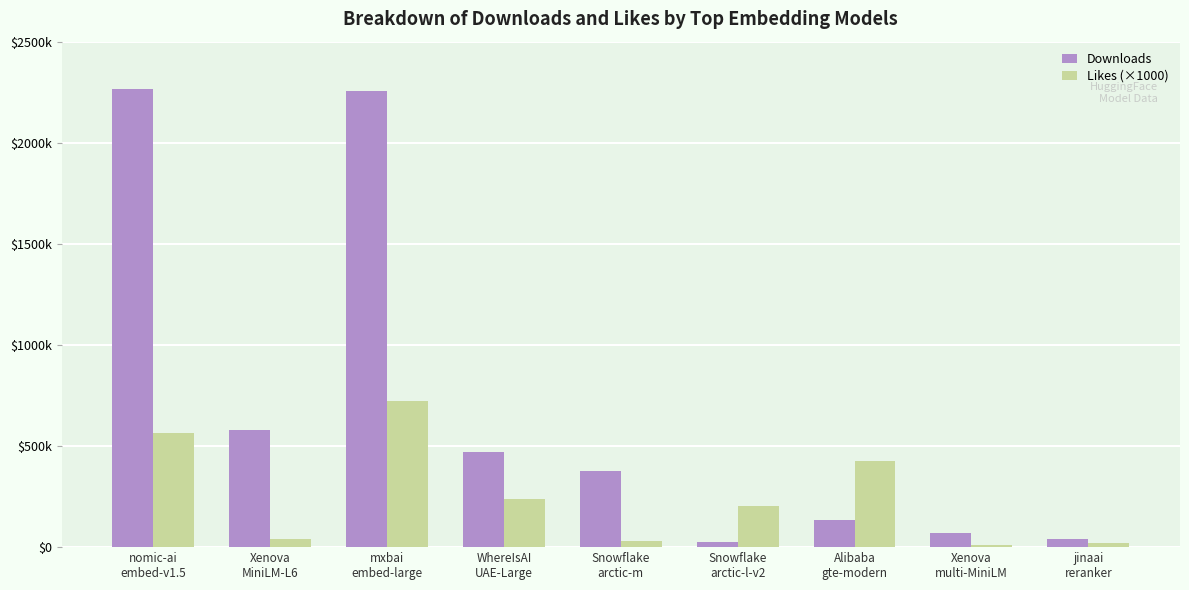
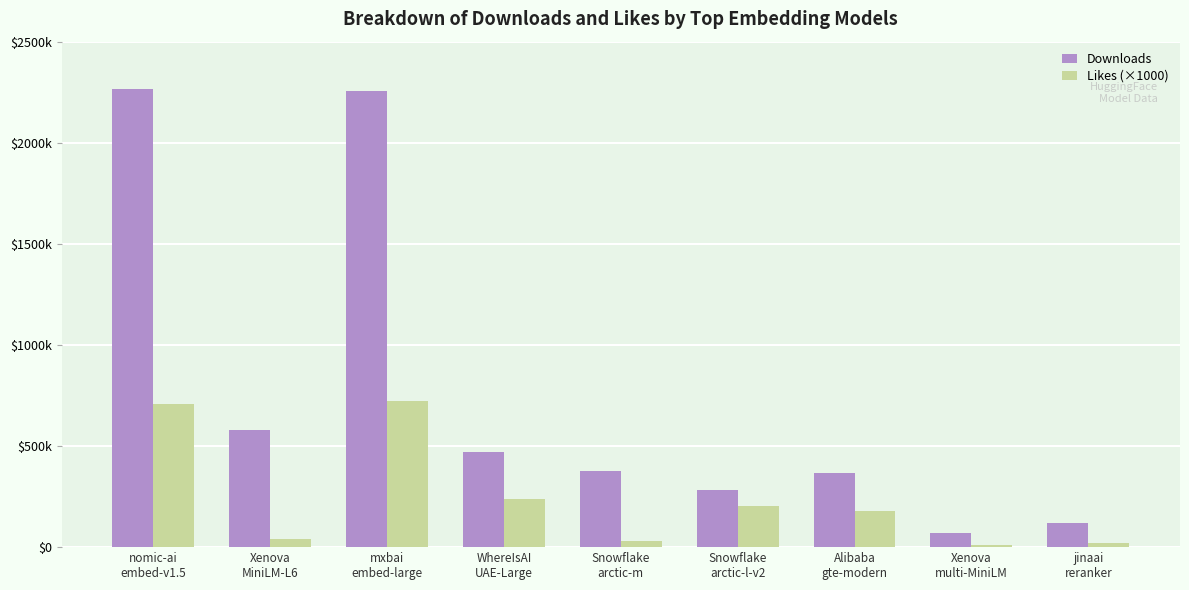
  {
    "Downloads": {
      "nomic-ai embed-v1.5": "$2270000",
      "Xenova MiniLM-L6": "$580000",
      "mxbai embed-large": "$2260000",
      "WhereIsAI UAE-Large": "$470000",
      "Snowflake arctic-m": "$370000",
-     "Snowflake arctic-l-v2": "$20000",
-     "Alibaba gte-modern": "$130000",
+     "Snowflake arctic-l-v2": "$280000",
+     "Alibaba gte-modern": "$370000",
      "Xenova multi-MiniLM": "$70000",
-     "jinaai reranker": "$40000"
+     "jinaai reranker": "$120000"
    },
    "Likes (×1000)": {
-     "nomic-ai embed-v1.5": "$560000",
+     "nomic-ai embed-v1.5": "$710000",
      "Xenova MiniLM-L6": "$40000",
      "mxbai embed-large": "$720000",
      "WhereIsAI UAE-Large": "$240000",
      "Snowflake arctic-m": "$30000",
      "Snowflake arctic-l-v2": "$200000",
-     "Alibaba gte-modern": "$430000",
+     "Alibaba gte-modern": "$180000",
      "jinaai reranker": "$20000"
    }
  }
